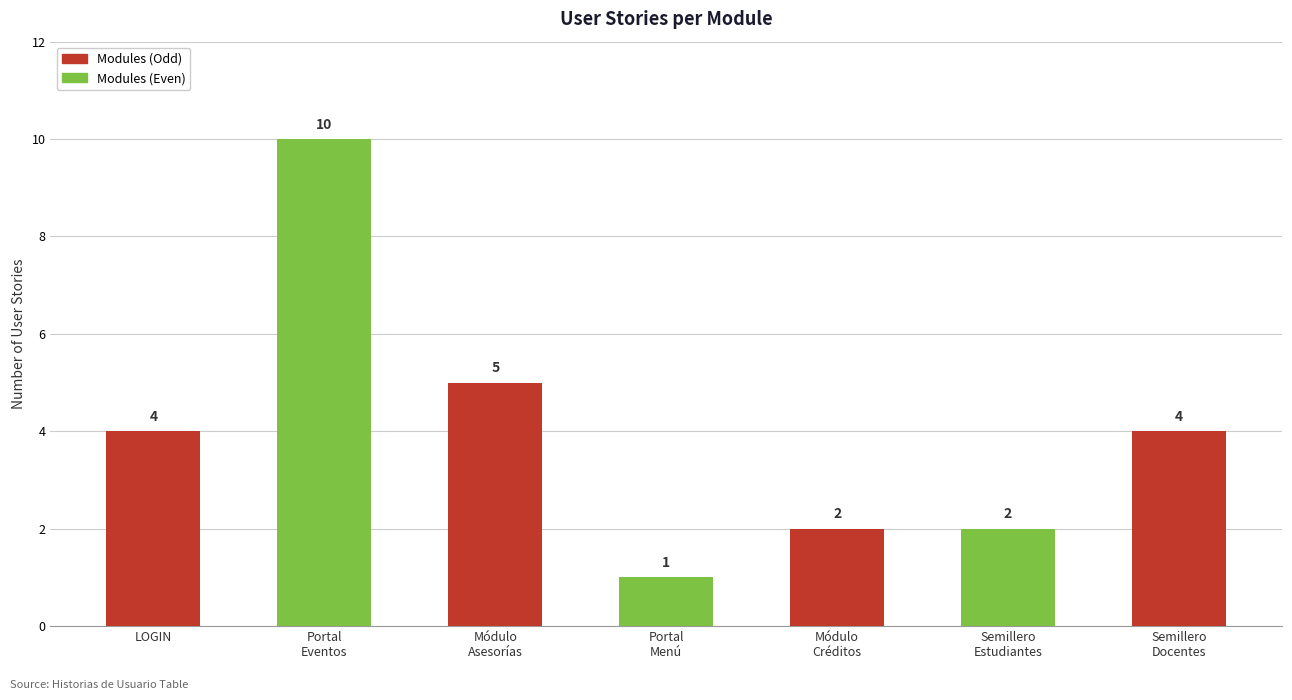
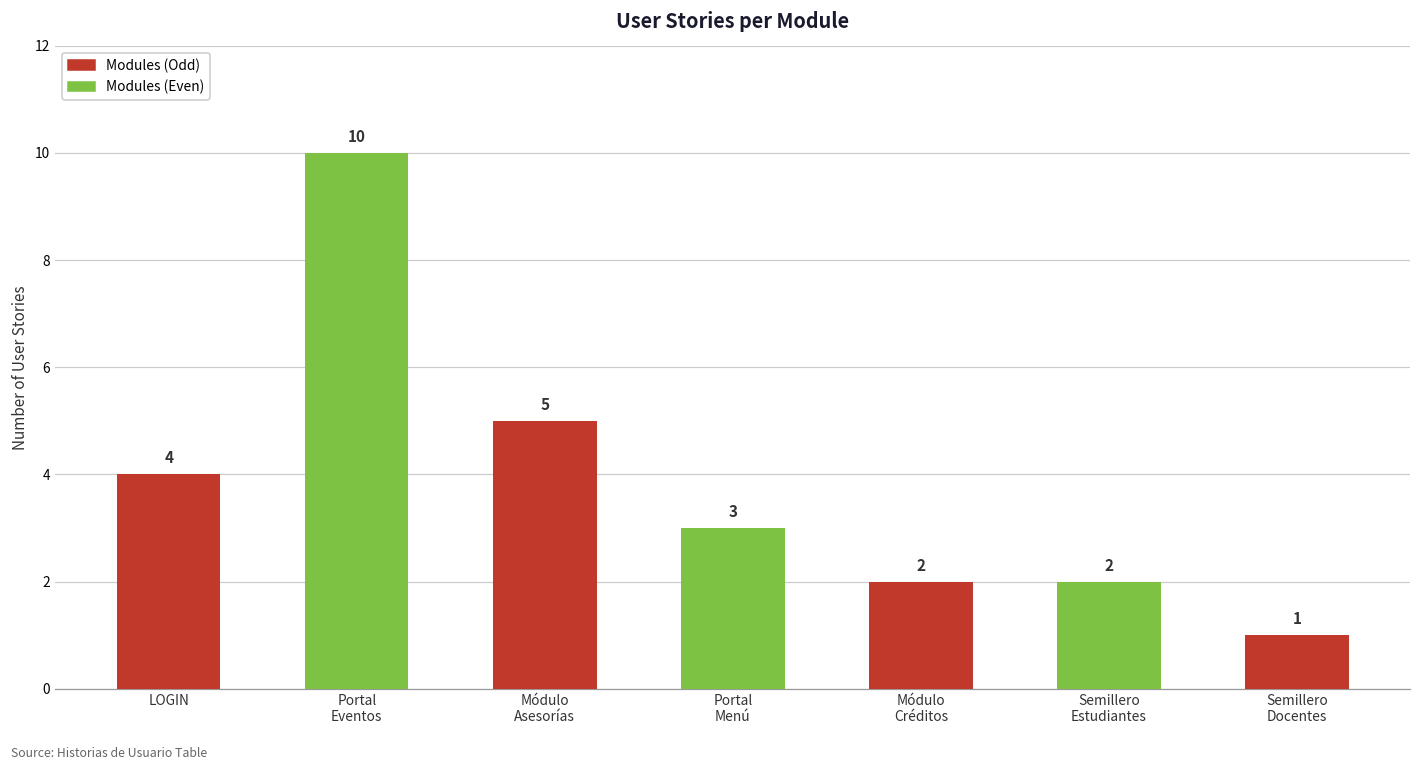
  {
    "LOGIN": 4,
    "Portal Eventos": 10,
    "Módulo Asesorías": 5,
-   "Portal Menú": 1,
+   "Portal Menú": 3,
    "Módulo Créditos": 2,
    "Semillero Estudiantes": 2,
-   "Semillero Docentes": 4
+   "Semillero Docentes": 1
  }
